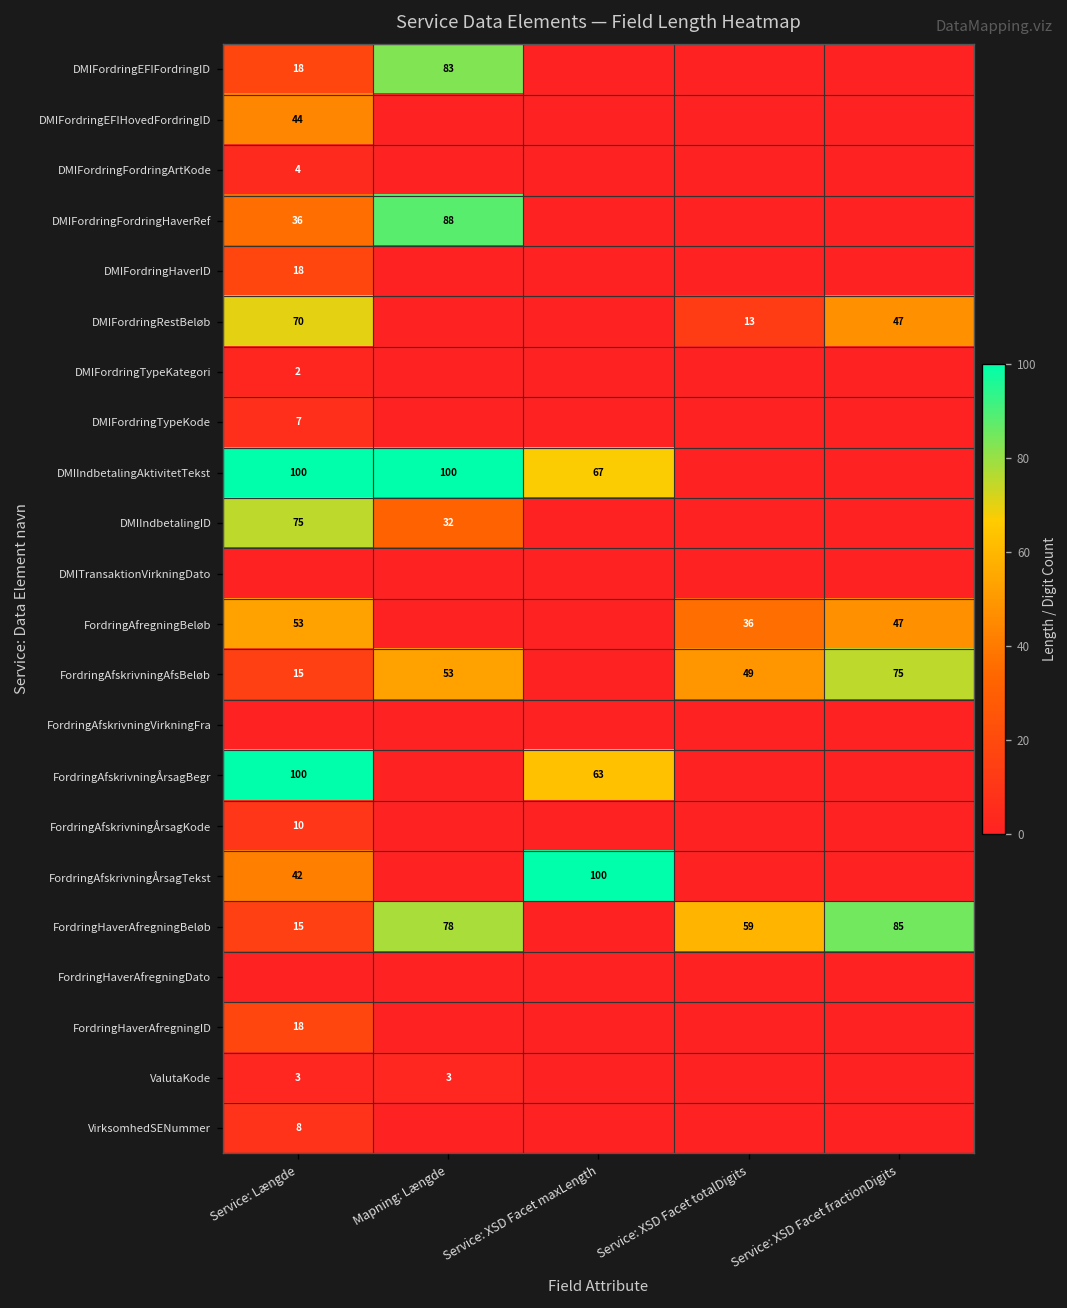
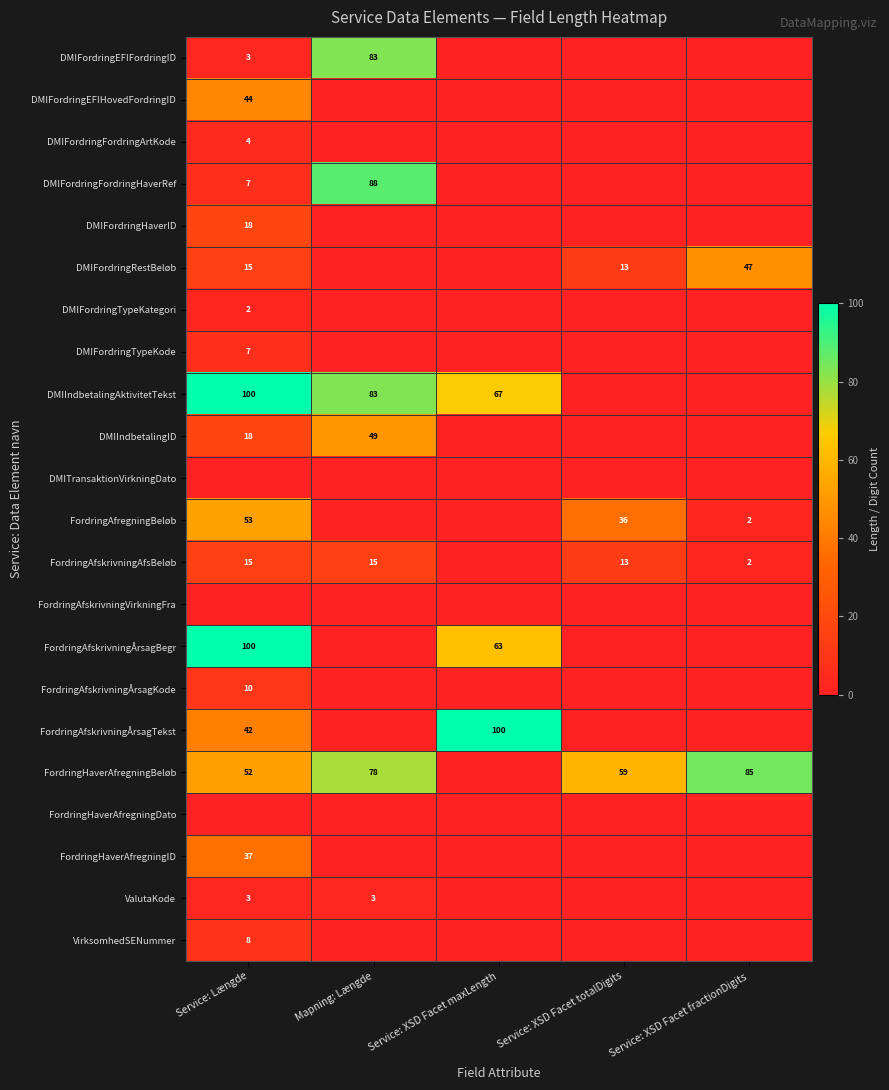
  {
    "DMIFordringEFIFordringID": {
-     "Service: Længde": 18,
+     "Service: Længde": 3,
      "Mapning: Længde": 83
    },
    "DMIFordringEFIHovedFordringID": {
      "Service: Længde": 44
    },
    "DMIFordringFordringArtKode": {
      "Service: Længde": 4
    },
    "DMIFordringFordringHaverRef": {
-     "Service: Længde": 36,
+     "Service: Længde": 7,
      "Mapning: Længde": 88
    },
    "DMIFordringHaverID": {
      "Service: Længde": 18
    },
    "DMIFordringRestBeløb": {
-     "Service: Længde": 70,
+     "Service: Længde": 15,
      "Service: XSD Facet totalDigits": 13,
      "Service: XSD Facet fractionDigits": 47
    },
    "DMIFordringTypeKategori": {
      "Service: Længde": 2
    },
    "DMIFordringTypeKode": {
      "Service: Længde": 7
    },
    "DMIIndbetalingAktivitetTekst": {
      "Service: Længde": 100,
-     "Mapning: Længde": 100,
+     "Mapning: Længde": 83,
      "Service: XSD Facet maxLength": 67
    },
    "DMIIndbetalingID": {
-     "Service: Længde": 75,
-     "Mapning: Længde": 32
+     "Service: Længde": 18,
+     "Mapning: Længde": 49
    },
    "FordringAfregningBeløb": {
      "Service: Længde": 53,
      "Service: XSD Facet totalDigits": 36,
-     "Service: XSD Facet fractionDigits": 47
+     "Service: XSD Facet fractionDigits": 2
    },
    "FordringAfskrivningAfsBeløb": {
      "Service: Længde": 15,
-     "Mapning: Længde": 53,
-     "Service: XSD Facet totalDigits": 49,
-     "Service: XSD Facet fractionDigits": 75
+     "Mapning: Længde": 15,
+     "Service: XSD Facet totalDigits": 13,
+     "Service: XSD Facet fractionDigits": 2
    },
    "FordringAfskrivningÅrsagBegr": {
      "Service: Længde": 100,
      "Service: XSD Facet maxLength": 63
    },
    "FordringAfskrivningÅrsagKode": {
      "Service: Længde": 10
    },
    "FordringAfskrivningÅrsagTekst": {
      "Service: Længde": 42,
      "Service: XSD Facet maxLength": 100
    },
    "FordringHaverAfregningBeløb": {
-     "Service: Længde": 15,
+     "Service: Længde": 52,
      "Mapning: Længde": 78,
      "Service: XSD Facet totalDigits": 59,
      "Service: XSD Facet fractionDigits": 85
    },
    "FordringHaverAfregningID": {
-     "Service: Længde": 18
+     "Service: Længde": 37
    },
    "ValutaKode": {
      "Service: Længde": 3,
      "Mapning: Længde": 3
    },
    "VirksomhedSENummer": {
      "Service: Længde": 8
    }
  }
